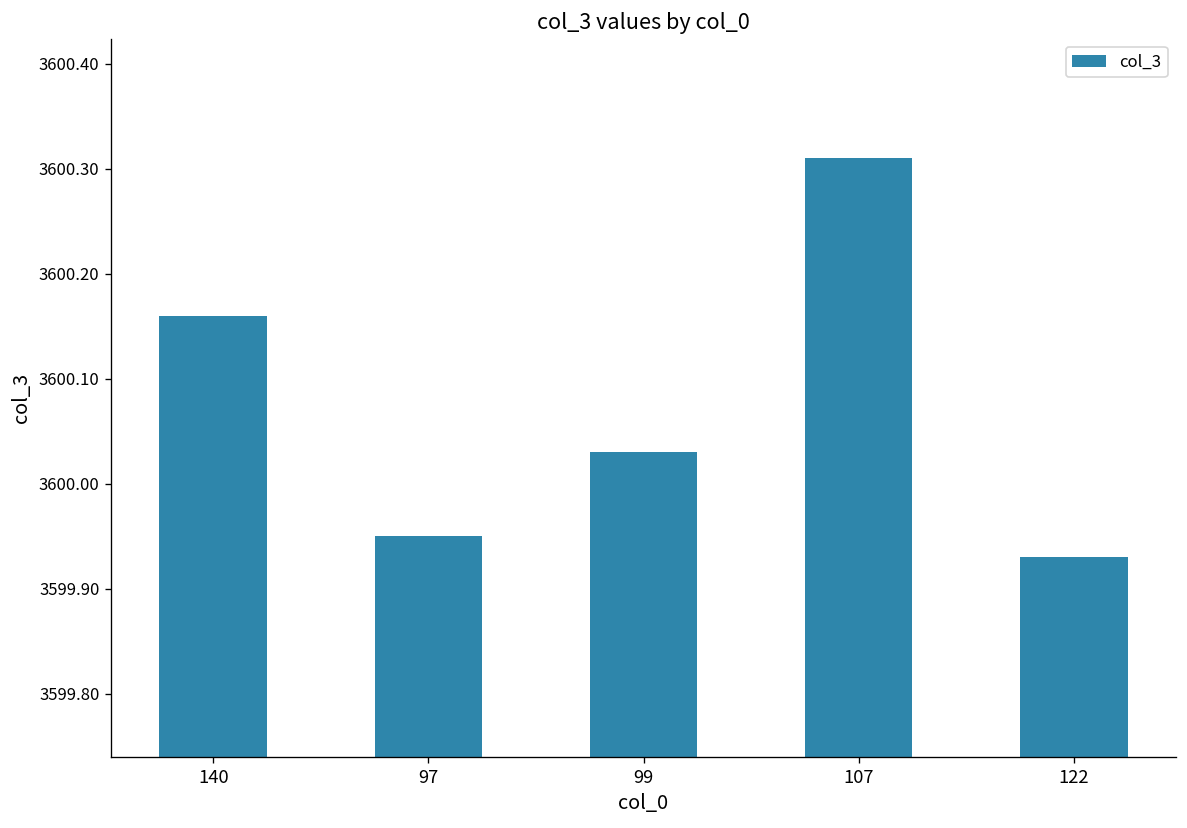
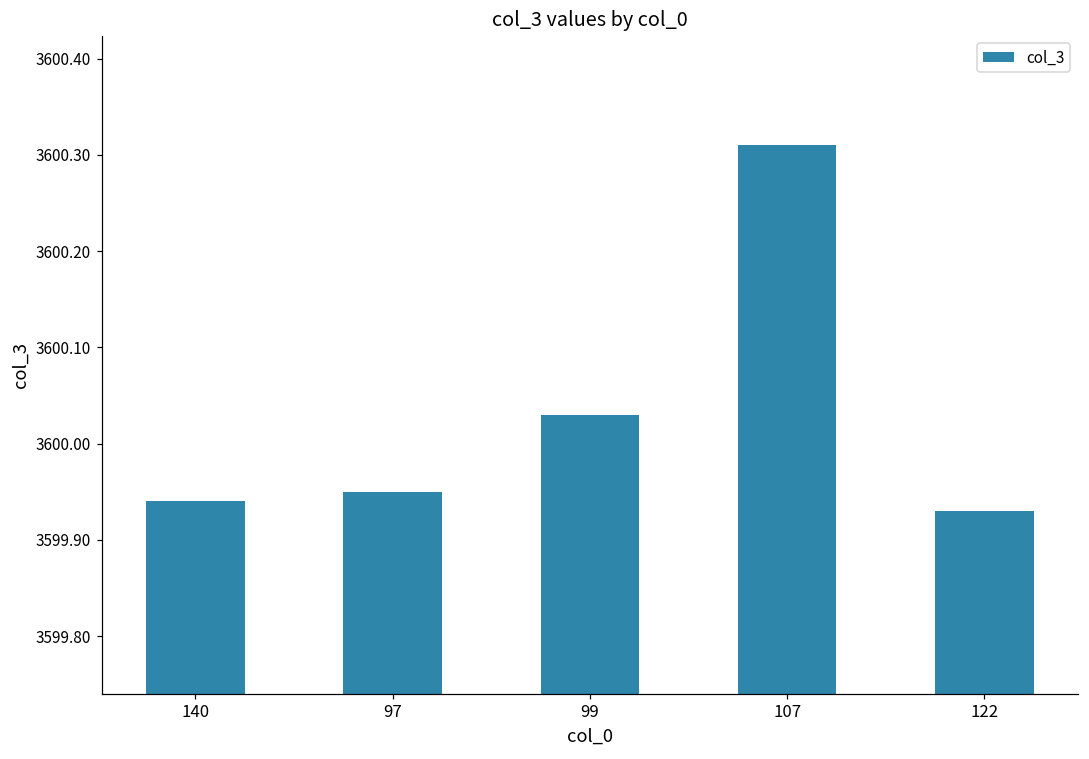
  {
-   "140": 3600.16,
+   "140": 3599.94,
    "97": 3599.95,
    "99": 3600.03,
    "107": 3600.31,
    "122": 3599.93
  }
